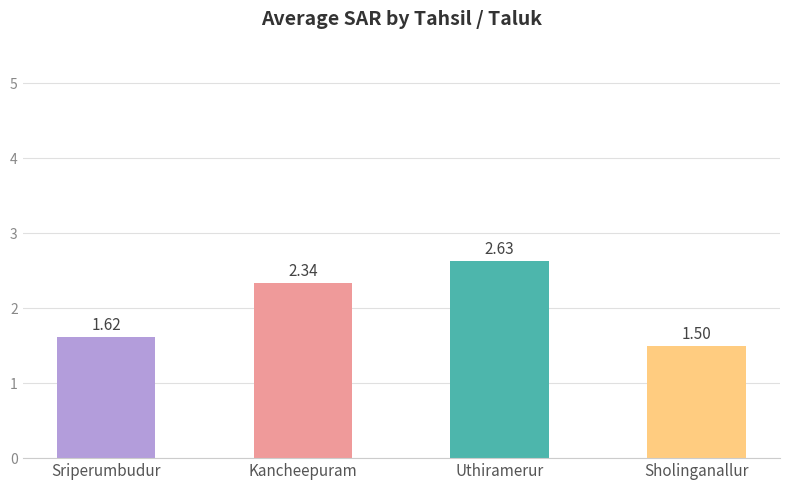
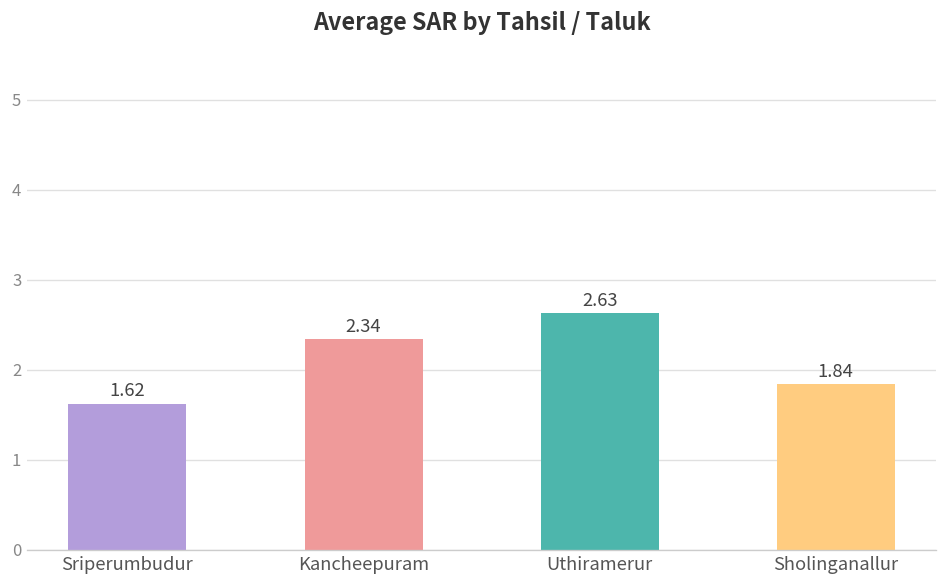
  {
    "Sriperumbudur": 1.62,
    "Kancheepuram": 2.34,
    "Uthiramerur": 2.63,
-   "Sholinganallur": 1.50
+   "Sholinganallur": 1.84
  }
